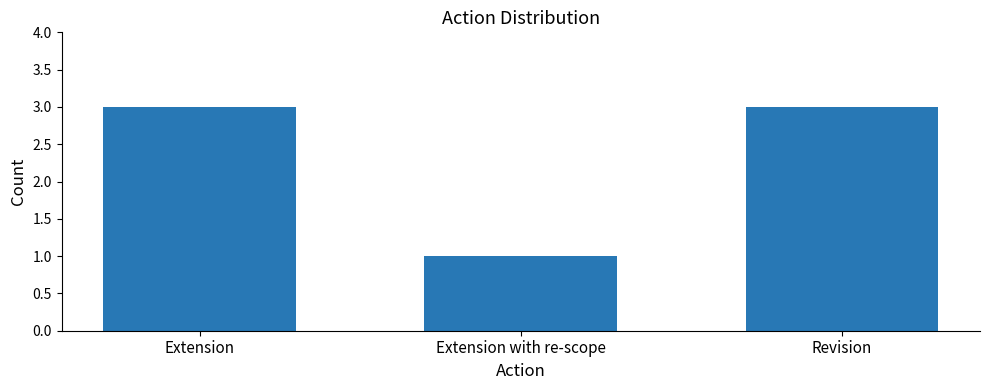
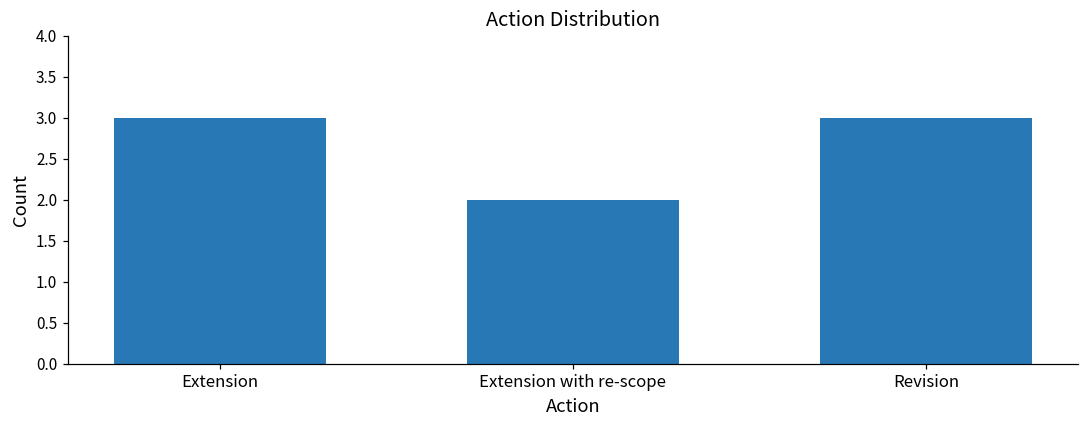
  {
    "Extension": 3,
-   "Extension with re-scope": 1,
+   "Extension with re-scope": 2,
    "Revision": 3
  }
